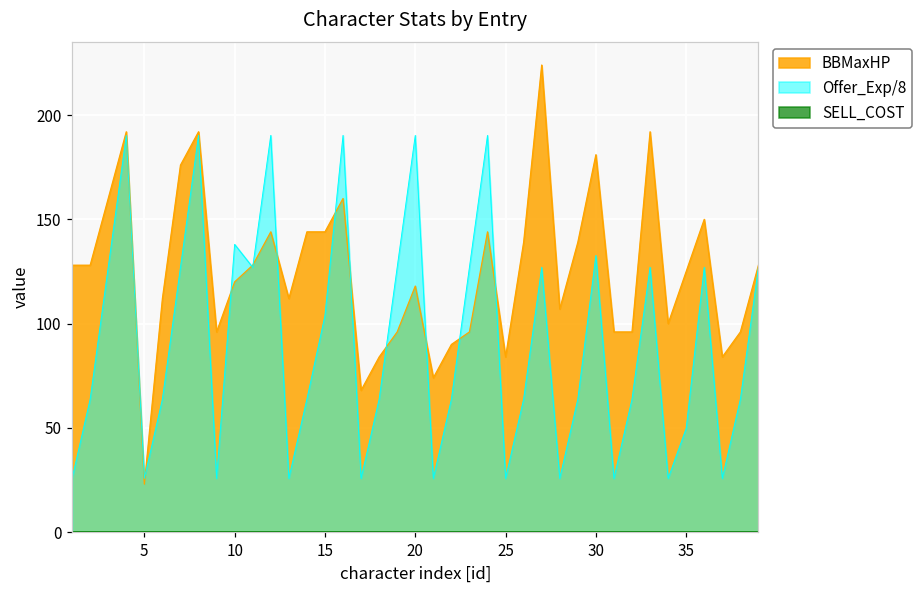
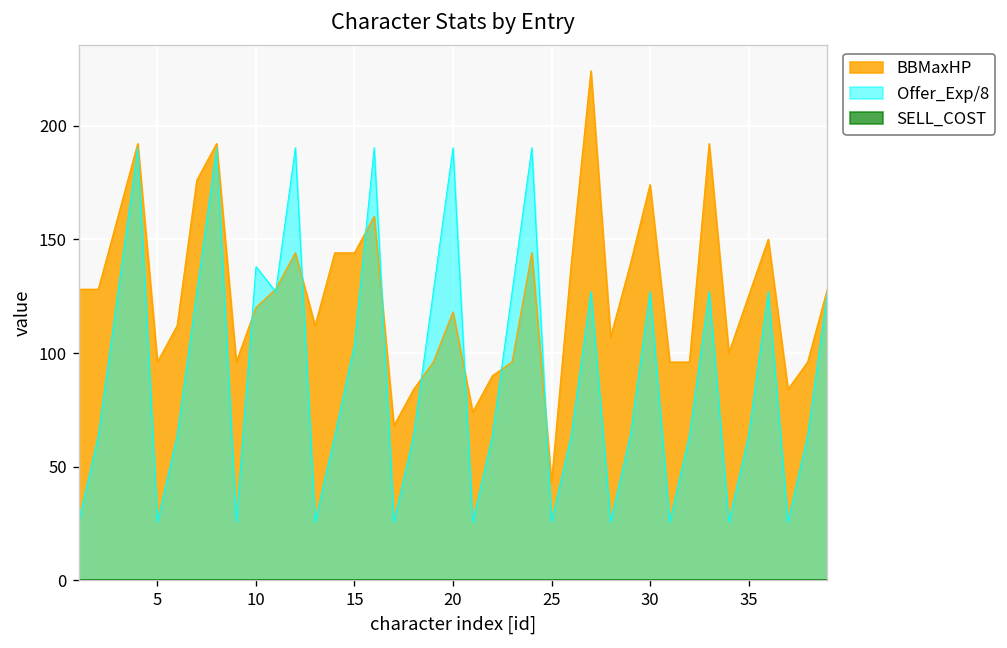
  {
    "BBMaxHP": {
-     "5": 23,
+     "5": 96,
      "10": 120,
      "15": 144,
      "20": 118,
-     "25": 84,
-     "30": 181,
+     "25": 43,
+     "30": 174,
      "35": 125
    },
    "Offer_Exp/8": {
      "5": 26,
      "10": 138,
      "15": 104,
      "20": 190,
      "25": 26,
-     "30": 133,
-     "35": 50
+     "30": 127,
+     "35": 64
    },
    "SELL_COST": {
      "5": 0,
      "10": 0,
      "15": 0,
      "20": 0,
      "25": 0,
      "30": 0,
      "35": 0
    }
  }
